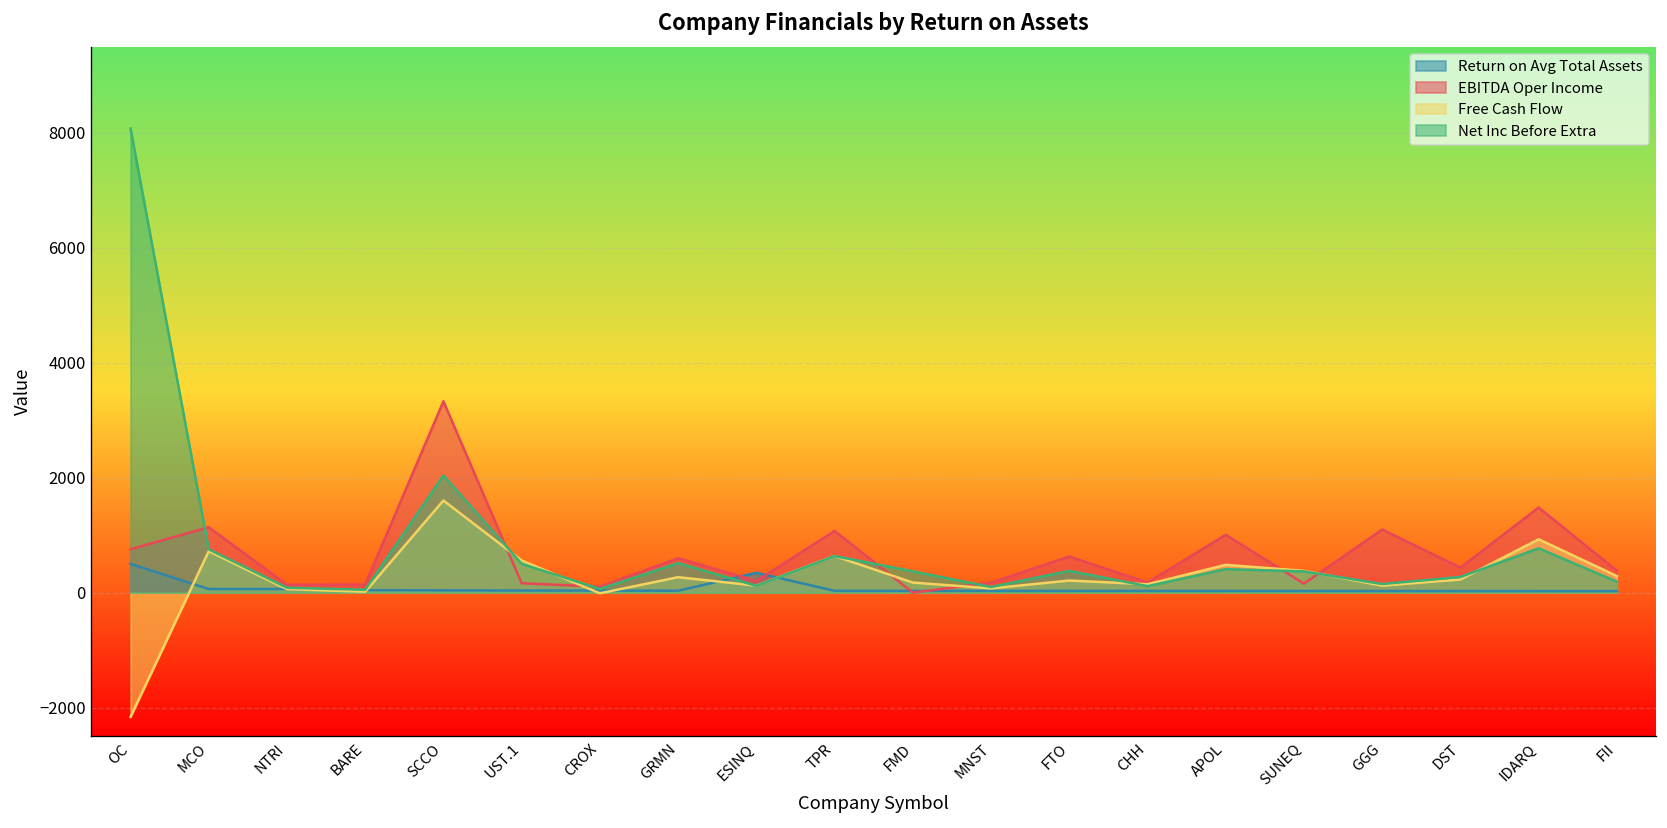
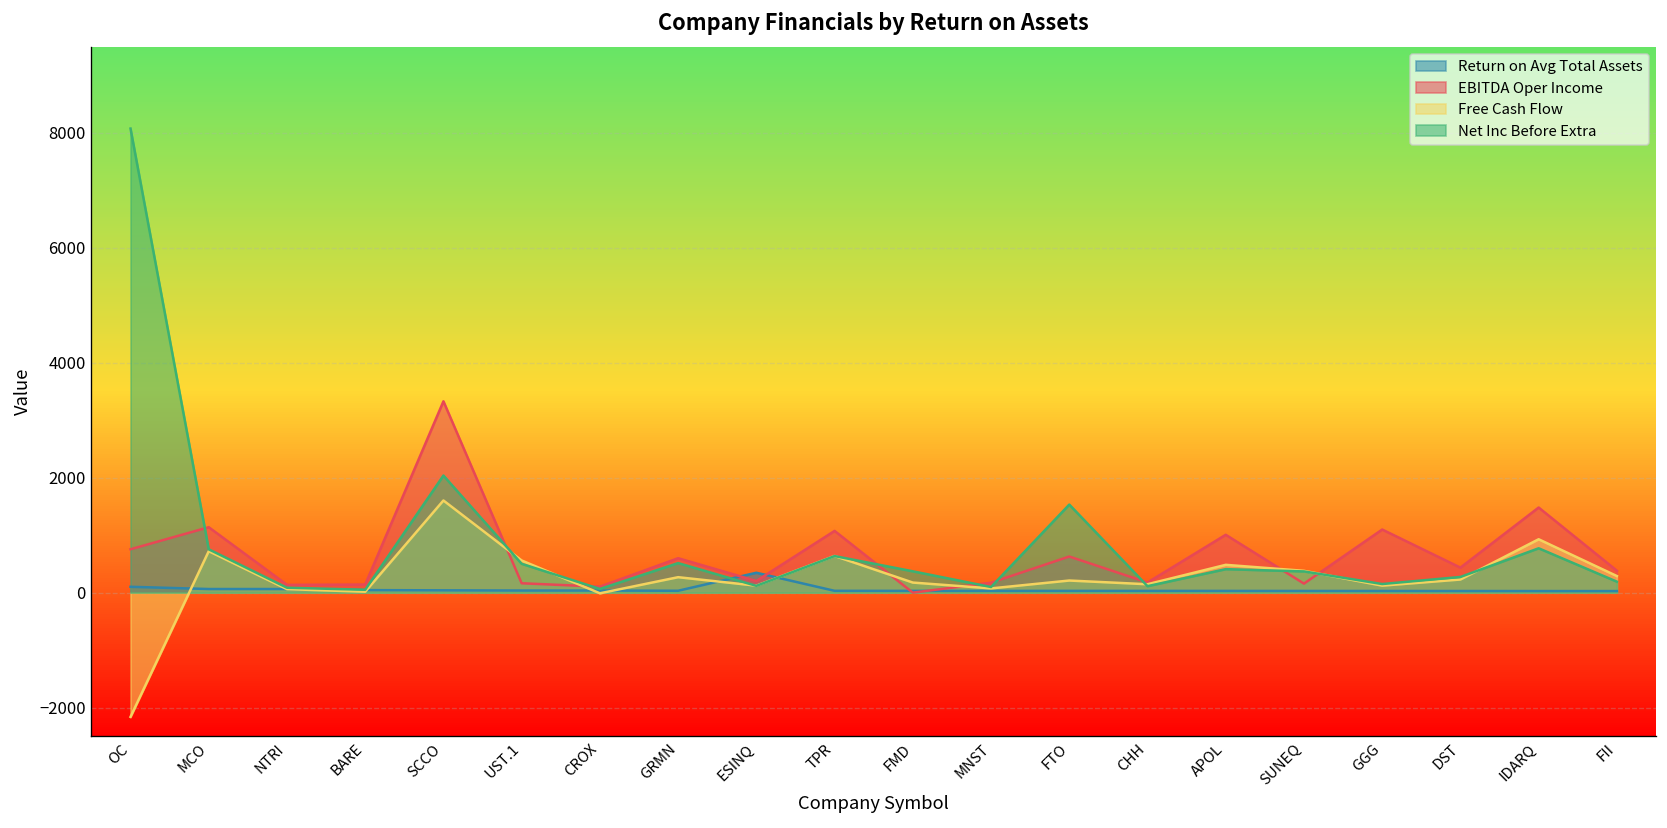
  {
    "Return on Avg Total Assets": {
-     "OC": 500,
+     "OC": 100,
      "MCO": 100,
      "SCCO": 0,
      "UST.1": 0,
      "GRMN": 0,
      "ESINQ": 300,
      "TPR": 0,
      "FTO": 0,
      "CHH": 0,
      "APOL": 0,
      "SUNEQ": 0,
      "GGG": 0,
      "DST": 0,
      "IDARQ": 0,
      "FII": 0
    },
    "EBITDA Oper Income": {
      "OC": 800,
      "MCO": 1100,
      "BARE": 100,
      "SCCO": 3300,
      "UST.1": 200,
      "GRMN": 600,
      "ESINQ": 200,
      "TPR": 1100,
      "MNST": 200,
      "FTO": 600,
      "APOL": 1000,
      "SUNEQ": 200,
      "GGG": 1100,
      "DST": 400,
      "IDARQ": 1500,
      "FII": 400
    },
    "Net Inc Before Extra": {
      "OC": 8100,
      "SCCO": 2000,
      "UST.1": 500,
      "GRMN": 500,
      "FMD": 400,
-     "FTO": 400,
+     "FTO": 1500,
      "APOL": 400,
      "IDARQ": 800,
      "FII": 200
    }
  }
